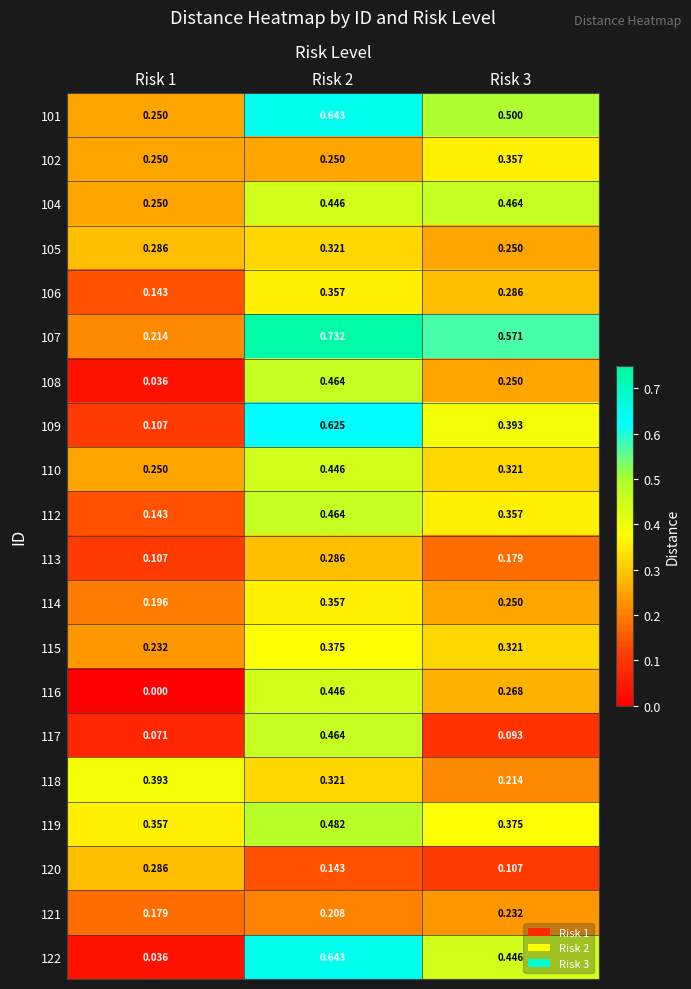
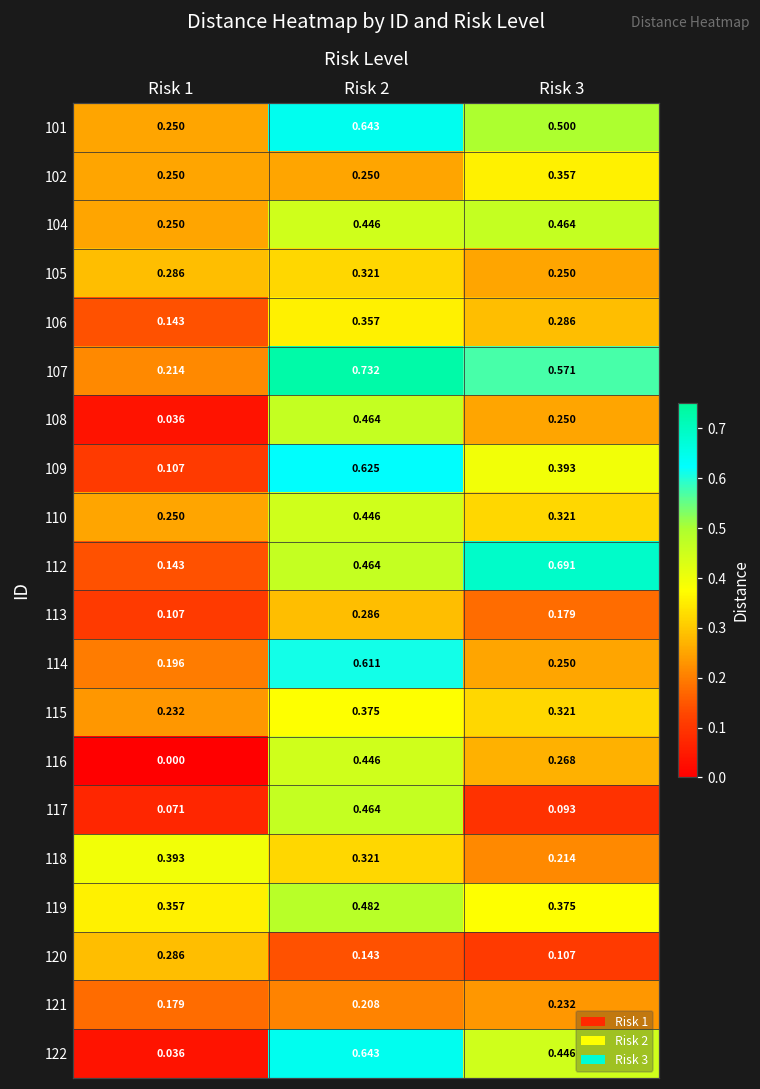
  {
    "101": {
      "Risk 1": 0.250,
      "Risk 2": 0.643,
      "Risk 3": 0.500
    },
    "102": {
      "Risk 1": 0.250,
      "Risk 2": 0.250,
      "Risk 3": 0.357
    },
    "104": {
      "Risk 1": 0.250,
      "Risk 2": 0.446,
      "Risk 3": 0.464
    },
    "105": {
      "Risk 1": 0.286,
      "Risk 2": 0.321,
      "Risk 3": 0.250
    },
    "106": {
      "Risk 1": 0.143,
      "Risk 2": 0.357,
      "Risk 3": 0.286
    },
    "107": {
      "Risk 1": 0.214,
      "Risk 2": 0.732,
      "Risk 3": 0.571
    },
    "108": {
      "Risk 1": 0.036,
      "Risk 2": 0.464,
      "Risk 3": 0.250
    },
    "109": {
      "Risk 1": 0.107,
      "Risk 2": 0.625,
      "Risk 3": 0.393
    },
    "110": {
      "Risk 1": 0.250,
      "Risk 2": 0.446,
      "Risk 3": 0.321
    },
    "112": {
      "Risk 1": 0.143,
      "Risk 2": 0.464,
-     "Risk 3": 0.357
+     "Risk 3": 0.691
    },
    "113": {
      "Risk 1": 0.107,
      "Risk 2": 0.286,
      "Risk 3": 0.179
    },
    "114": {
      "Risk 1": 0.196,
-     "Risk 2": 0.357,
+     "Risk 2": 0.611,
      "Risk 3": 0.250
    },
    "115": {
      "Risk 1": 0.232,
      "Risk 2": 0.375,
      "Risk 3": 0.321
    },
    "116": {
      "Risk 1": 0.000,
      "Risk 2": 0.446,
      "Risk 3": 0.268
    },
    "117": {
      "Risk 1": 0.071,
      "Risk 2": 0.464,
      "Risk 3": 0.093
    },
    "118": {
      "Risk 1": 0.393,
      "Risk 2": 0.321,
      "Risk 3": 0.214
    },
    "119": {
      "Risk 1": 0.357,
      "Risk 2": 0.482,
      "Risk 3": 0.375
    },
    "120": {
      "Risk 1": 0.286,
      "Risk 2": 0.143,
      "Risk 3": 0.107
    },
    "121": {
      "Risk 1": 0.179,
      "Risk 2": 0.208,
      "Risk 3": 0.232
    },
    "122": {
      "Risk 1": 0.036,
      "Risk 2": 0.643
    }
  }
